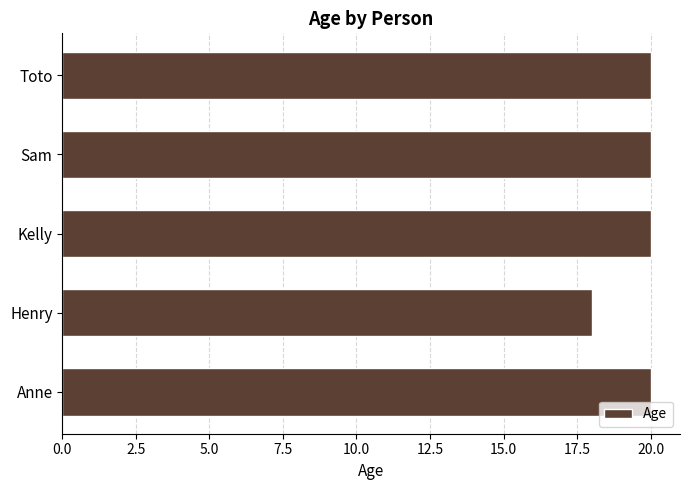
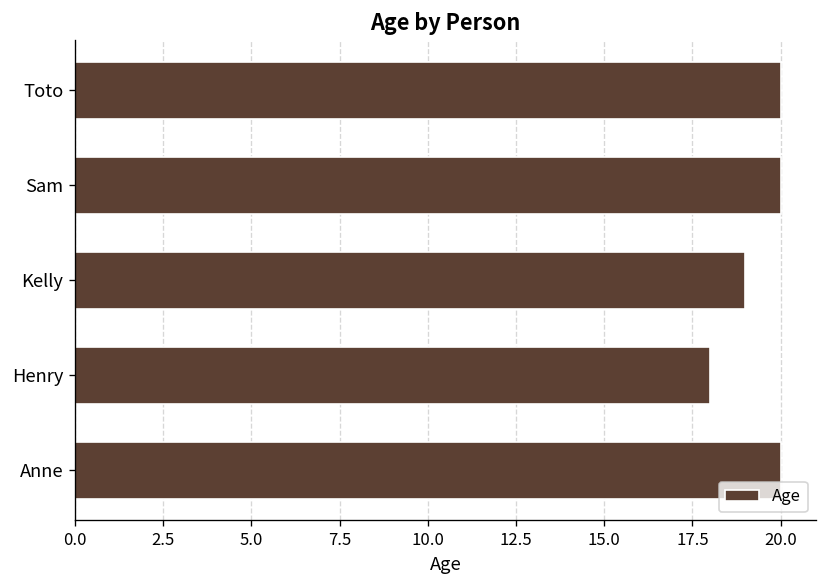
  {
    "Toto": 20,
    "Sam": 20,
-   "Kelly": 20,
+   "Kelly": 19,
    "Henry": 18,
    "Anne": 20
  }
